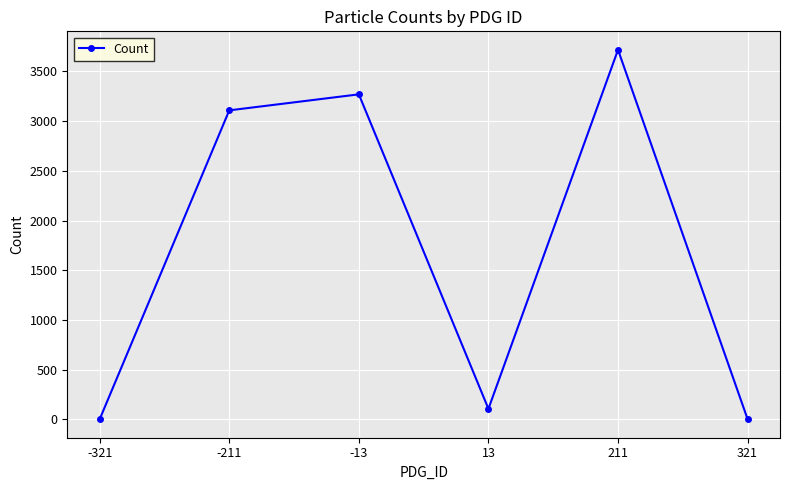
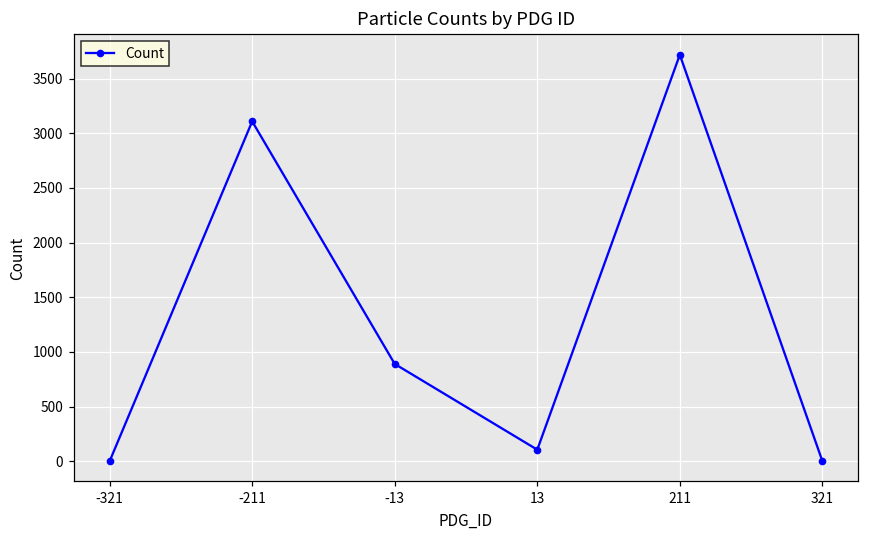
  {
    "-321": 0,
    "-211": 3100,
-   "-13": 3300,
+   "-13": 900,
    "13": 100,
    "211": 3700,
    "321": 0
  }
